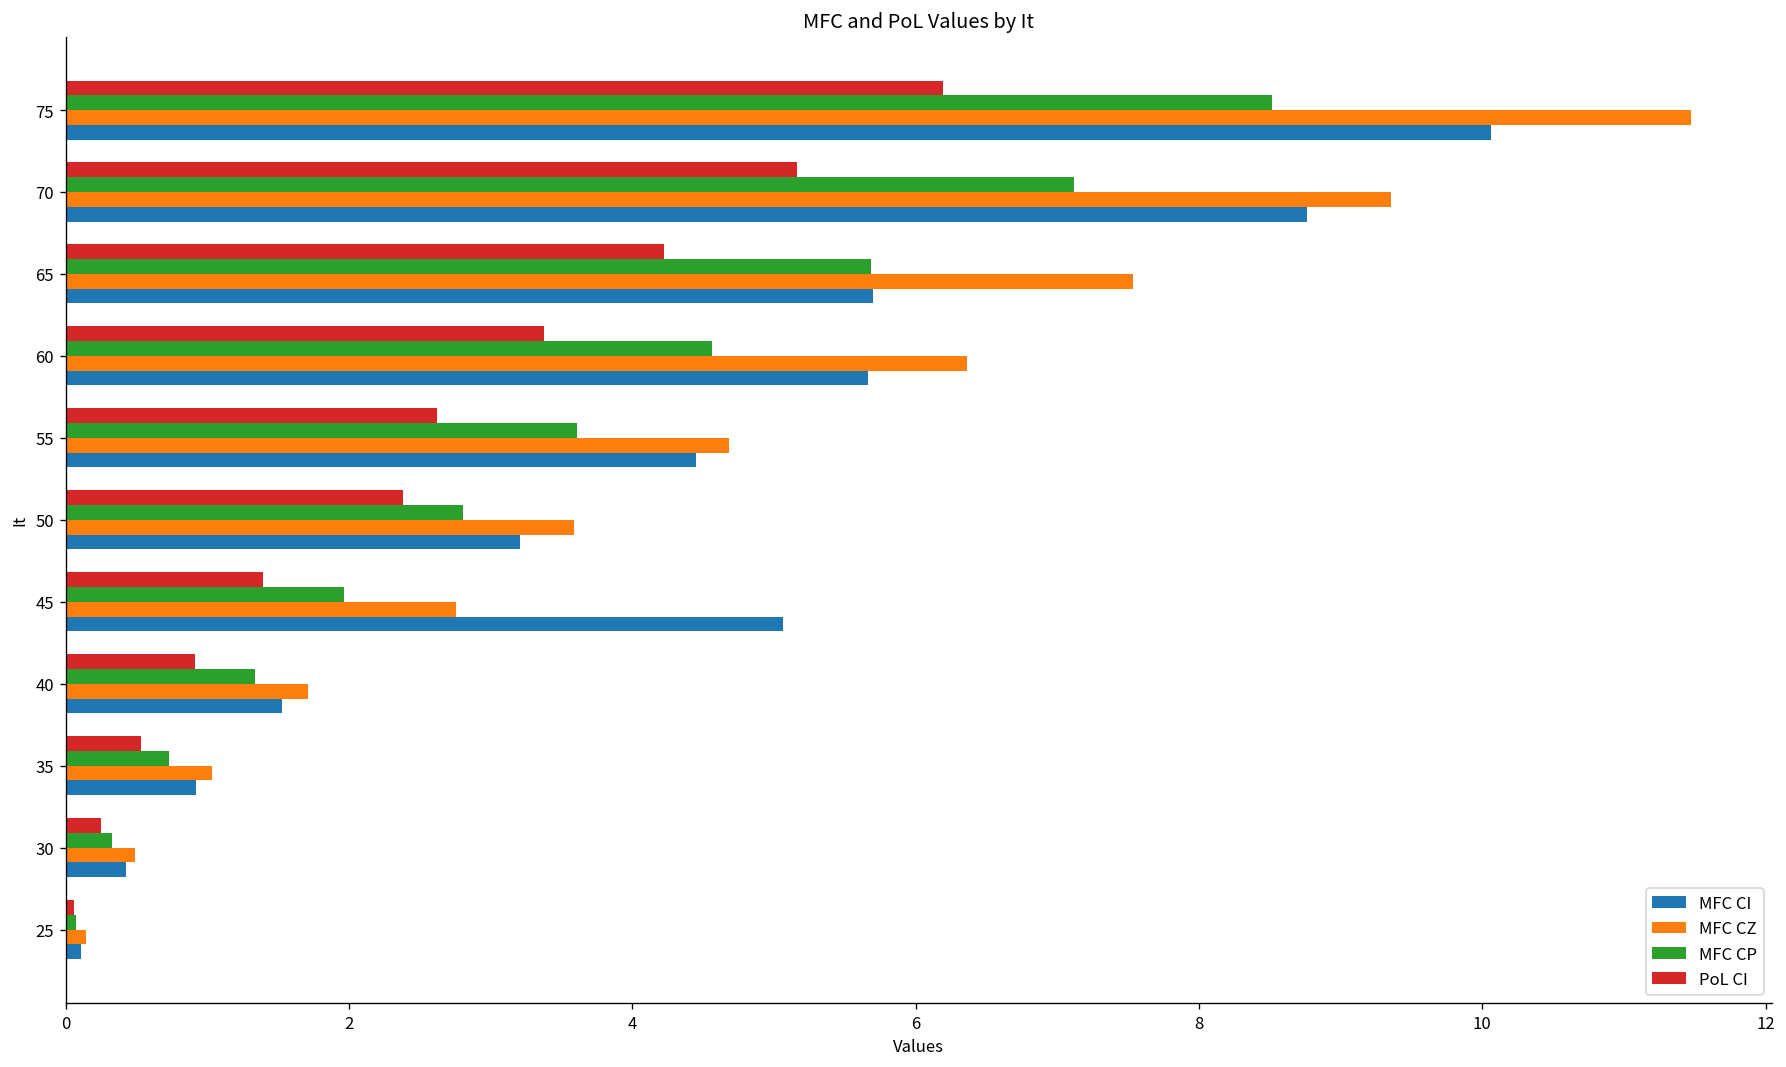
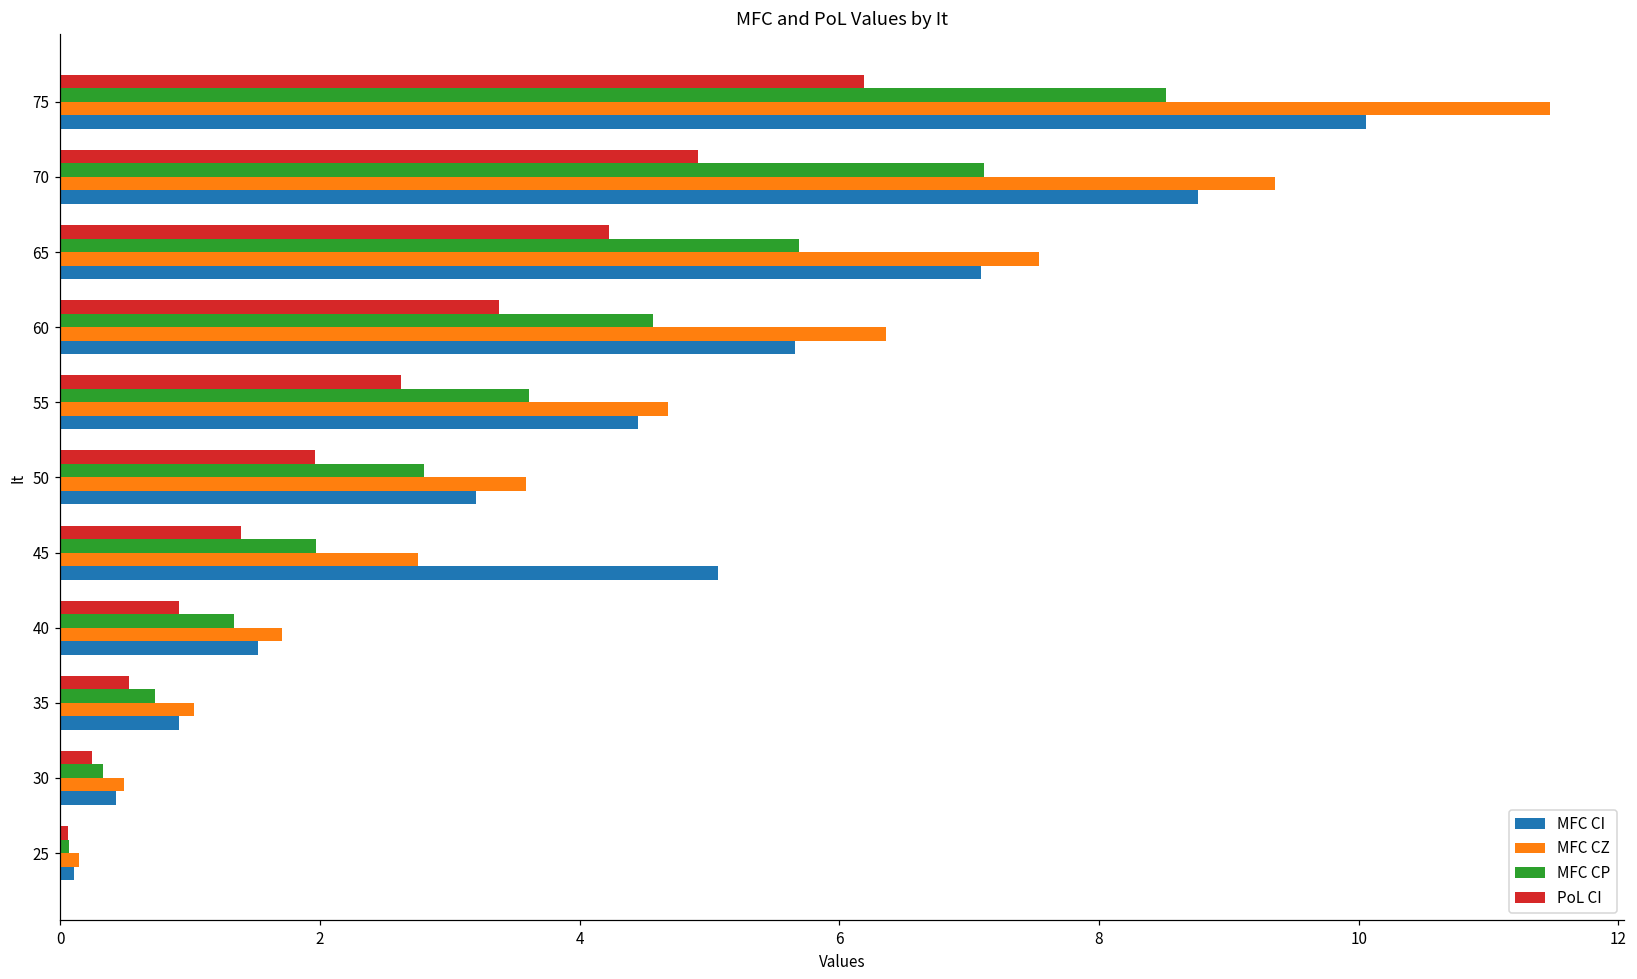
  {
    "MFC CI": {
      "75": 10.06,
      "70": 8.76,
-     "65": 5.70,
+     "65": 7.09,
      "60": 5.66,
      "55": 4.45,
      "50": 3.21,
      "45": 5.06,
      "40": 1.53,
      "35": 0.92,
      "30": 0.43,
      "25": 0.10
    },
    "MFC CZ": {
      "75": 11.47,
      "70": 9.35,
      "65": 7.53,
      "60": 6.36,
      "55": 4.68,
      "50": 3.59,
      "45": 2.76,
      "40": 1.71,
      "35": 1.03,
      "30": 0.49,
      "25": 0.14
    },
    "MFC CP": {
      "75": 8.51,
      "70": 7.12,
      "65": 5.69,
      "60": 4.56,
      "55": 3.61,
      "50": 2.80,
      "45": 1.97,
      "40": 1.34,
      "35": 0.73,
      "30": 0.33,
      "25": 0.07
    },
    "PoL CI": {
      "75": 6.19,
-     "70": 5.16,
+     "70": 4.91,
      "65": 4.22,
      "60": 3.38,
      "55": 2.62,
-     "50": 2.38,
+     "50": 1.96,
      "45": 1.39,
      "40": 0.92,
      "35": 0.53,
      "30": 0.25,
      "25": 0.06
    }
  }
